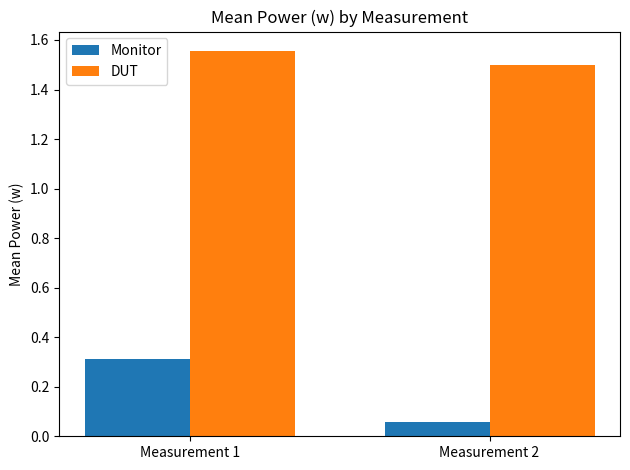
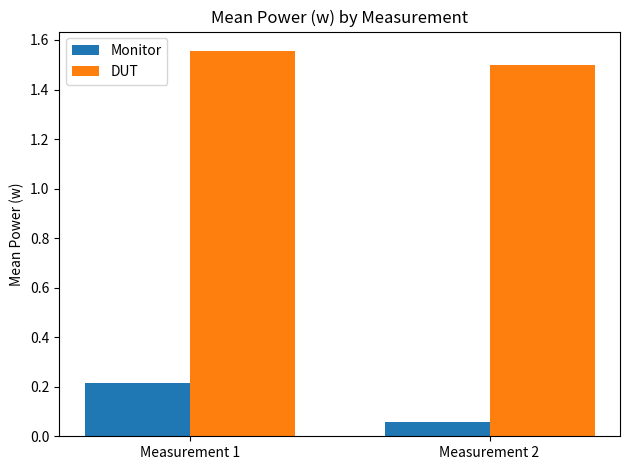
  {
    "Monitor": {
-     "Measurement 1": 0.31,
+     "Measurement 1": 0.21,
      "Measurement 2": 0.06
    },
    "DUT": {
      "Measurement 1": 1.56,
      "Measurement 2": 1.50
    }
  }
